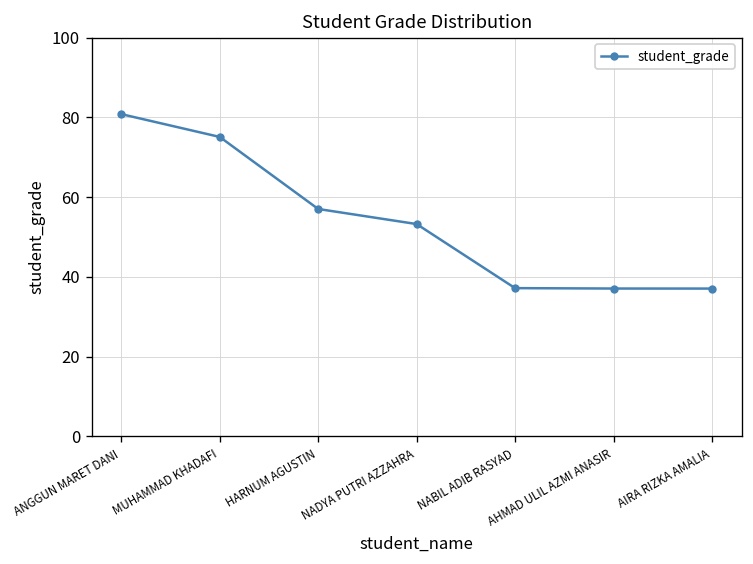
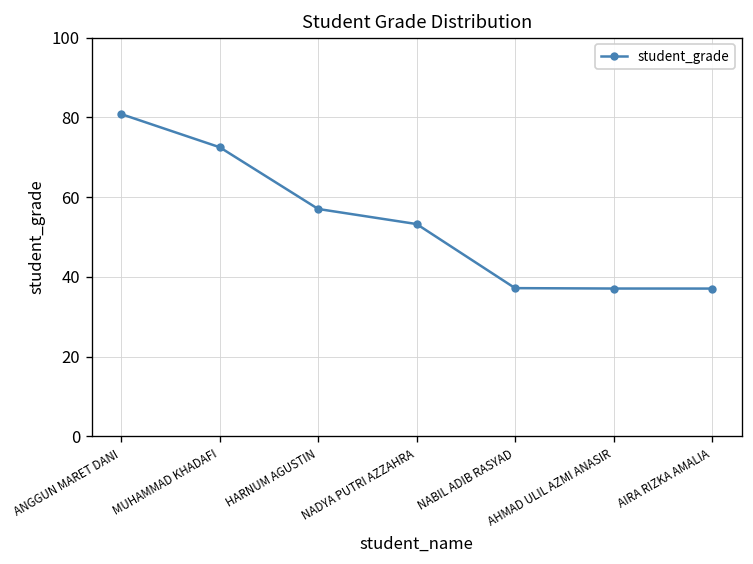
  {
    "ANGGUN MARET DANI": 81,
-   "MUHAMMAD KHADAFI": 75,
+   "MUHAMMAD KHADAFI": 73,
    "HARNUM AGUSTIN": 57,
    "NADYA PUTRI AZZAHRA": 53,
    "NABIL ADIB RASYAD": 37,
    "AHMAD ULIL AZMI ANASIR": 37,
    "AIRA RIZKA AMALIA": 37
  }
